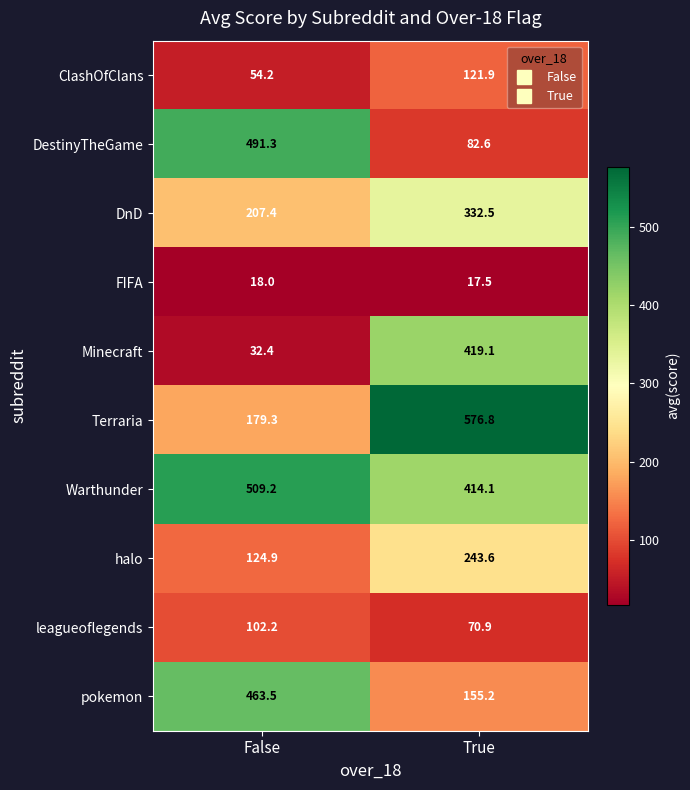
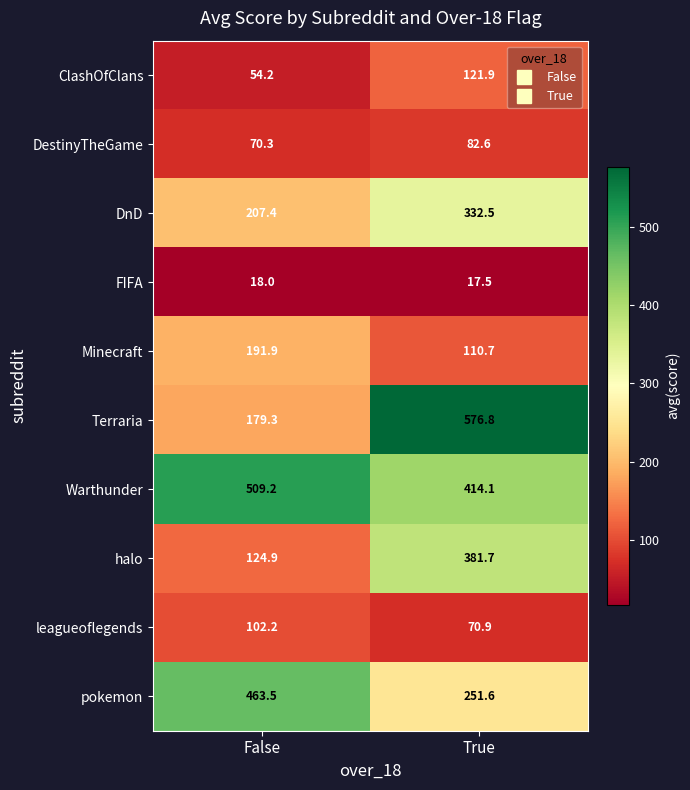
  {
    "ClashOfClans": {
      "False": 54.2,
      "True": 121.9
    },
    "DestinyTheGame": {
-     "False": 491.3,
+     "False": 70.3,
      "True": 82.6
    },
    "DnD": {
      "False": 207.4,
      "True": 332.5
    },
    "FIFA": {
      "False": 18.0,
      "True": 17.5
    },
    "Minecraft": {
-     "False": 32.4,
-     "True": 419.1
+     "False": 191.9,
+     "True": 110.7
    },
    "Terraria": {
      "False": 179.3,
      "True": 576.8
    },
    "Warthunder": {
      "False": 509.2,
      "True": 414.1
    },
    "halo": {
      "False": 124.9,
-     "True": 243.6
+     "True": 381.7
    },
    "leagueoflegends": {
      "False": 102.2,
      "True": 70.9
    },
    "pokemon": {
      "False": 463.5,
-     "True": 155.2
+     "True": 251.6
    }
  }
